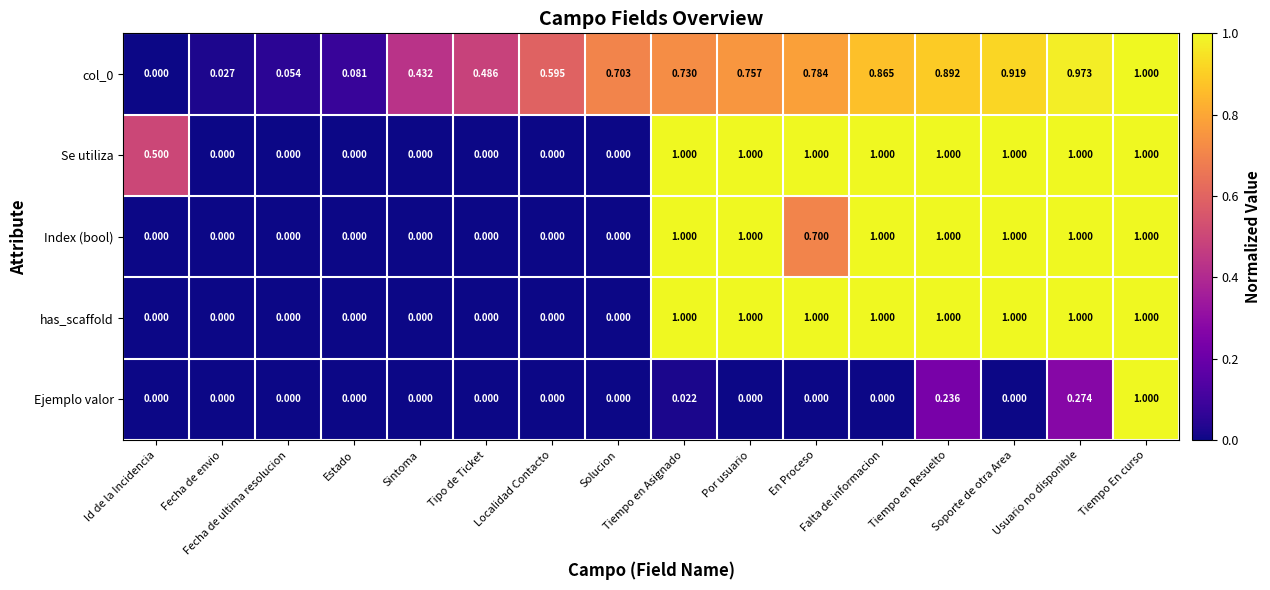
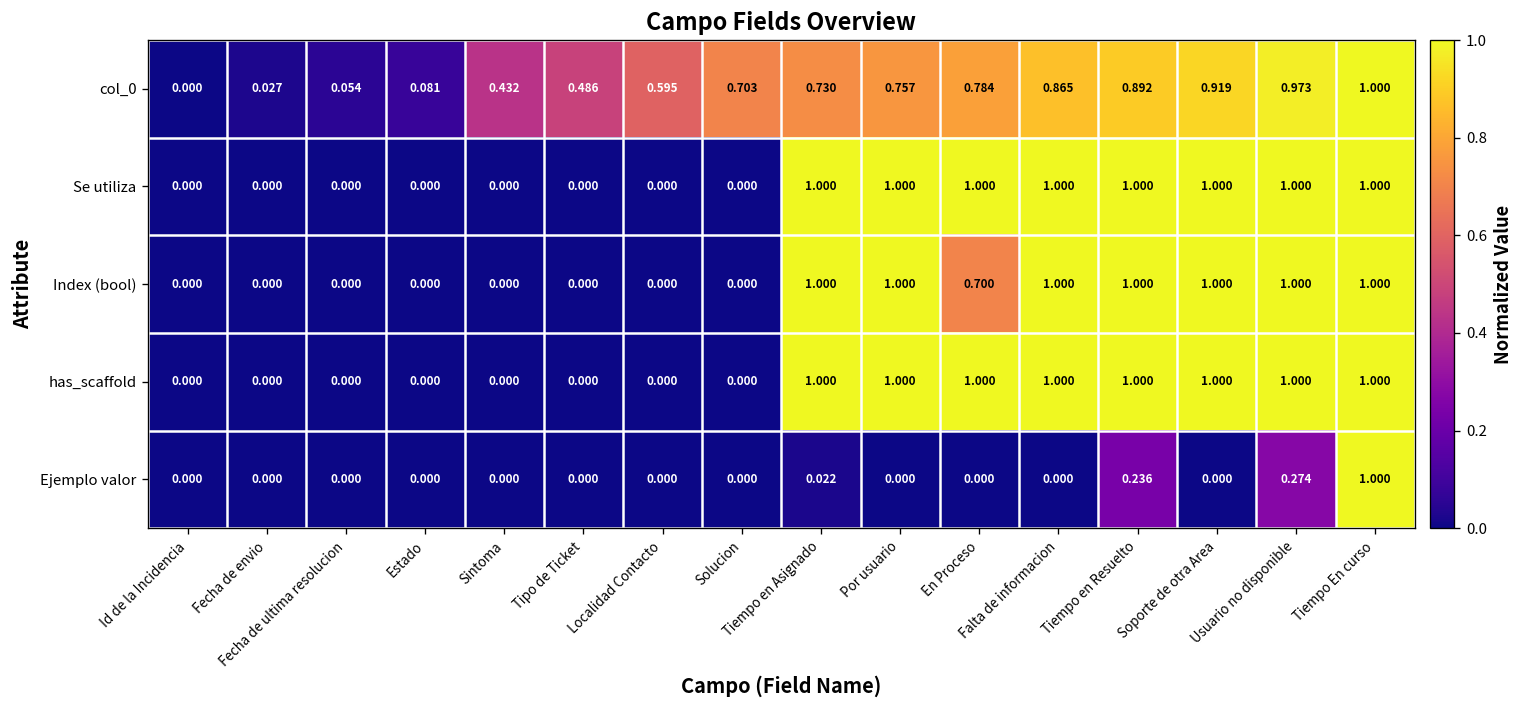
  {
    "col_0": {
      "Id de la Incidencia": 0.000,
      "Fecha de envio": 0.027,
      "Fecha de ultima resolucion": 0.054,
      "Estado": 0.081,
      "Sintoma": 0.432,
      "Tipo de Ticket": 0.486,
      "Localidad Contacto": 0.595,
      "Solucion": 0.703,
      "Tiempo en Asignado": 0.730,
      "Por usuario": 0.757,
      "En Proceso": 0.784,
      "Falta de informacion": 0.865,
      "Tiempo en Resuelto": 0.892,
      "Soporte de otra Area": 0.919,
      "Usuario no disponible": 0.973,
      "Tiempo En curso": 1.000
    },
    "Se utiliza": {
-     "Id de la Incidencia": 0.500,
+     "Id de la Incidencia": 0.000,
      "Fecha de envio": 0.000,
      "Fecha de ultima resolucion": 0.000,
      "Estado": 0.000,
      "Sintoma": 0.000,
      "Tipo de Ticket": 0.000,
      "Localidad Contacto": 0.000,
      "Solucion": 0.000,
      "Tiempo en Asignado": 1.000,
      "Por usuario": 1.000,
      "En Proceso": 1.000,
      "Falta de informacion": 1.000,
      "Tiempo en Resuelto": 1.000,
      "Soporte de otra Area": 1.000,
      "Usuario no disponible": 1.000,
      "Tiempo En curso": 1.000
    },
    "Index (bool)": {
      "Id de la Incidencia": 0.000,
      "Fecha de envio": 0.000,
      "Fecha de ultima resolucion": 0.000,
      "Estado": 0.000,
      "Sintoma": 0.000,
      "Tipo de Ticket": 0.000,
      "Localidad Contacto": 0.000,
      "Solucion": 0.000,
      "Tiempo en Asignado": 1.000,
      "Por usuario": 1.000,
      "En Proceso": 0.700,
      "Falta de informacion": 1.000,
      "Tiempo en Resuelto": 1.000,
      "Soporte de otra Area": 1.000,
      "Usuario no disponible": 1.000,
      "Tiempo En curso": 1.000
    },
    "has_scaffold": {
      "Id de la Incidencia": 0.000,
      "Fecha de envio": 0.000,
      "Fecha de ultima resolucion": 0.000,
      "Estado": 0.000,
      "Sintoma": 0.000,
      "Tipo de Ticket": 0.000,
      "Localidad Contacto": 0.000,
      "Solucion": 0.000,
      "Tiempo en Asignado": 1.000,
      "Por usuario": 1.000,
      "En Proceso": 1.000,
      "Falta de informacion": 1.000,
      "Tiempo en Resuelto": 1.000,
      "Soporte de otra Area": 1.000,
      "Usuario no disponible": 1.000,
      "Tiempo En curso": 1.000
    },
    "Ejemplo valor": {
      "Id de la Incidencia": 0.000,
      "Fecha de envio": 0.000,
      "Fecha de ultima resolucion": 0.000,
      "Estado": 0.000,
      "Sintoma": 0.000,
      "Tipo de Ticket": 0.000,
      "Localidad Contacto": 0.000,
      "Solucion": 0.000,
      "Tiempo en Asignado": 0.022,
      "Por usuario": 0.000,
      "En Proceso": 0.000,
      "Falta de informacion": 0.000,
      "Tiempo en Resuelto": 0.236,
      "Soporte de otra Area": 0.000,
      "Usuario no disponible": 0.274,
      "Tiempo En curso": 1.000
    }
  }
